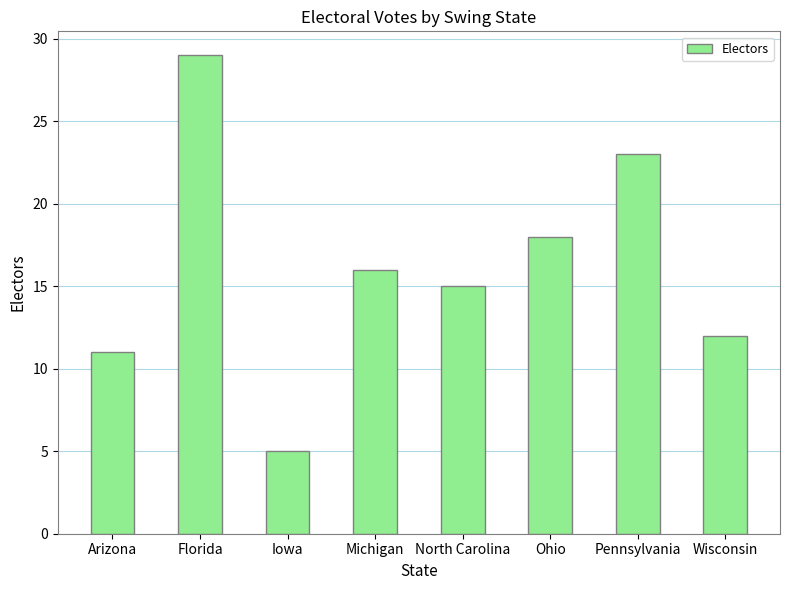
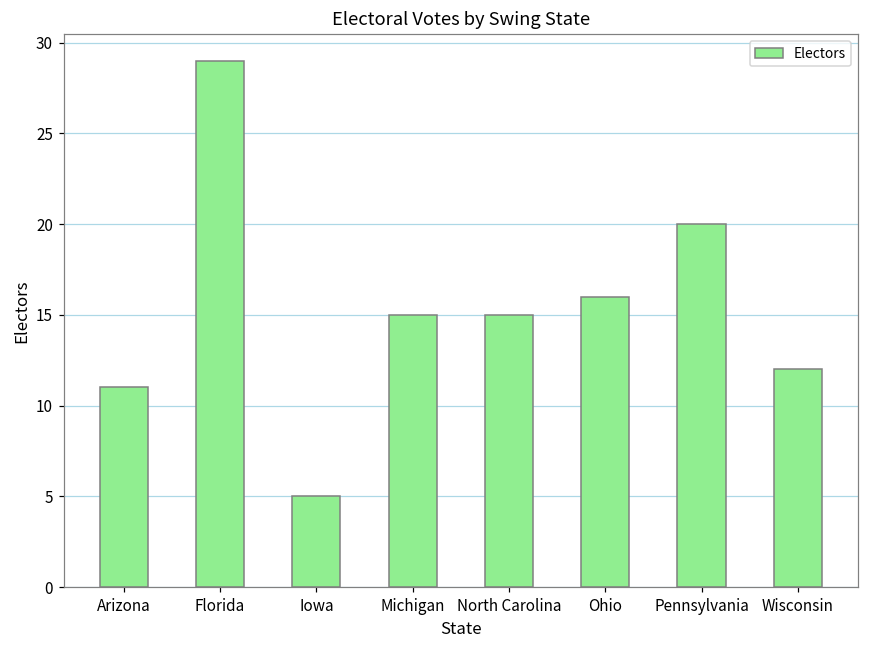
  {
    "Arizona": 11,
    "Florida": 29,
    "Iowa": 5,
-   "Michigan": 16,
+   "Michigan": 15,
    "North Carolina": 15,
-   "Ohio": 18,
-   "Pennsylvania": 23,
+   "Ohio": 16,
+   "Pennsylvania": 20,
    "Wisconsin": 12
  }
